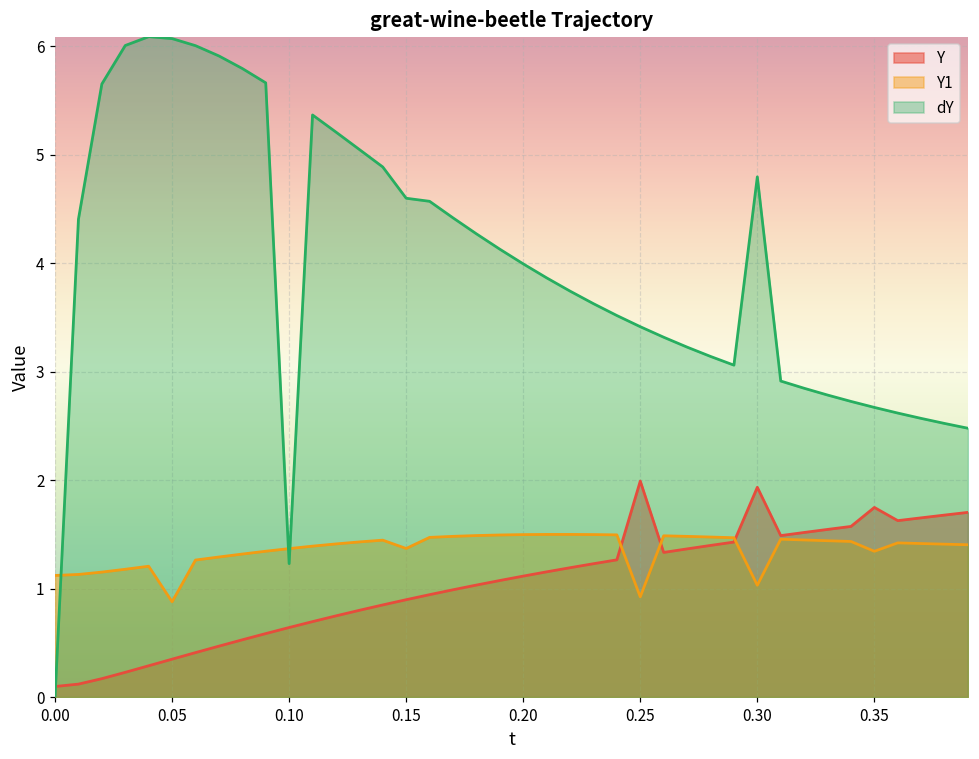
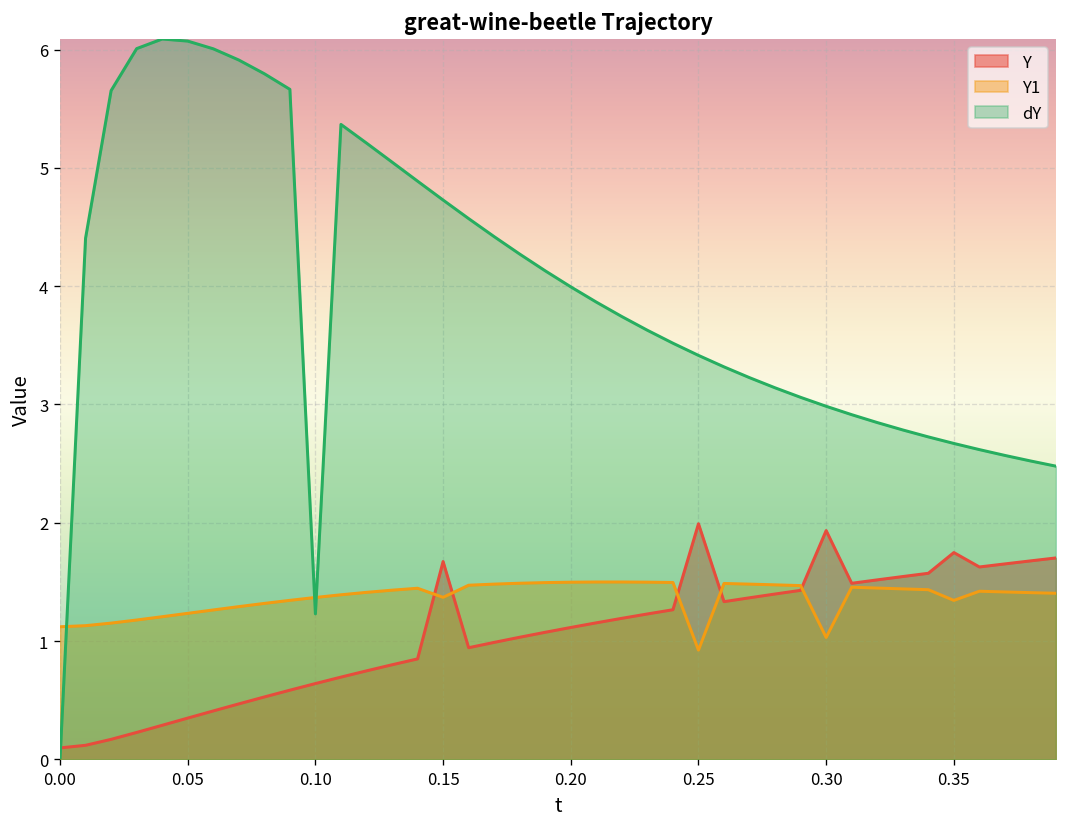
  {
    "Y": {
      "0.00": 0.1,
      "0.05": 0.3,
      "0.10": 0.6,
-     "0.15": 0.9,
+     "0.15": 1.7,
      "0.20": 1.1,
      "0.25": 2.0,
      "0.30": 1.9,
      "0.35": 1.7
    },
    "Y1": {
      "0.00": 1.1,
-     "0.05": 0.9,
+     "0.05": 1.2,
      "0.10": 1.4,
      "0.15": 1.4,
      "0.20": 1.5,
      "0.25": 0.9,
      "0.30": 1.0,
      "0.35": 1.3
    },
    "dY": {
      "0.00": 0.0,
      "0.05": 6.1,
      "0.10": 1.2,
-     "0.15": 4.6,
+     "0.15": 4.7,
      "0.20": 4.0,
      "0.25": 3.4,
-     "0.30": 4.8,
+     "0.30": 3.0,
      "0.35": 2.7
    }
  }
